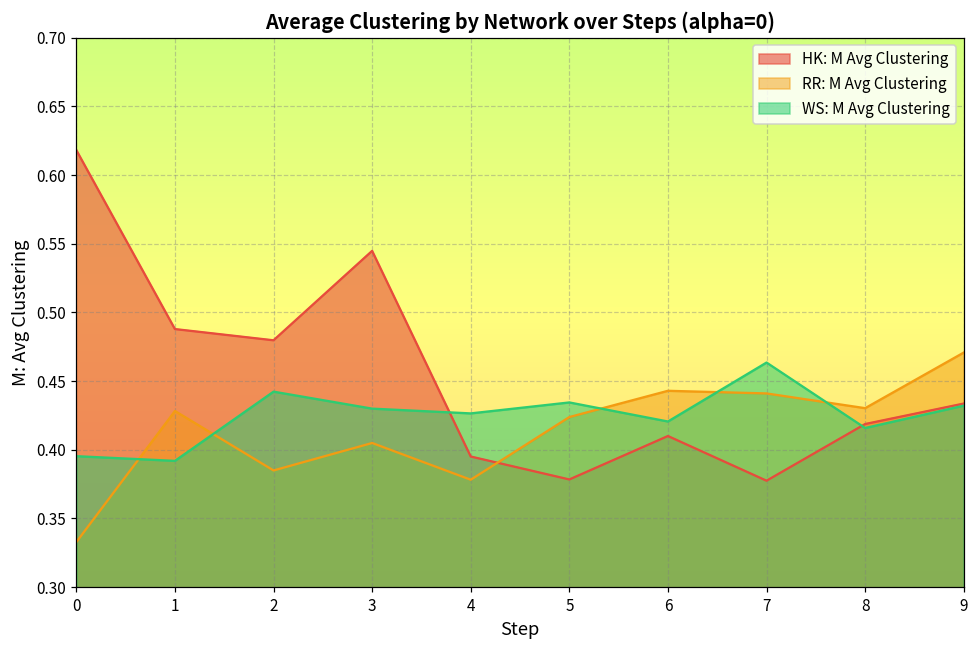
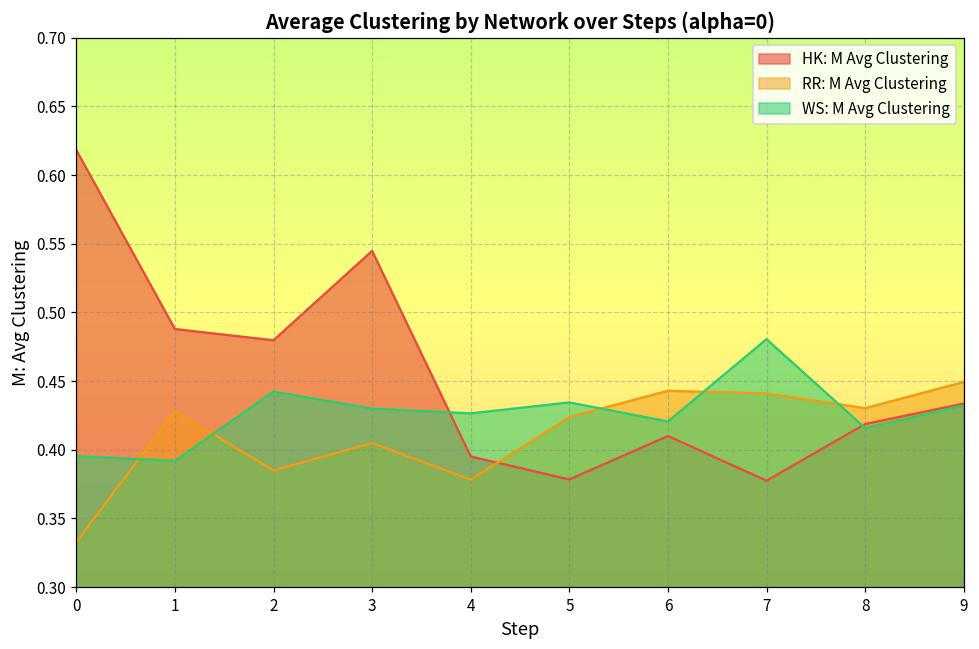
  {
    "HK: M Avg Clustering": {
      "0": 0.618,
      "1": 0.488,
      "2": 0.480,
      "3": 0.545,
      "4": 0.395,
      "5": 0.378,
      "6": 0.410,
      "7": 0.377,
      "8": 0.419
    },
    "RR: M Avg Clustering": {
      "0": 0.333,
      "1": 0.428,
      "2": 0.385,
      "3": 0.405,
      "4": 0.378,
      "5": 0.424,
      "6": 0.443,
      "7": 0.441,
      "8": 0.430,
-     "9": 0.471
+     "9": 0.449
    },
    "WS: M Avg Clustering": {
      "0": 0.395,
      "1": 0.392,
      "2": 0.442,
      "3": 0.430,
      "4": 0.426,
      "5": 0.434,
      "6": 0.421,
-     "7": 0.463,
+     "7": 0.480,
      "8": 0.416
    }
  }
